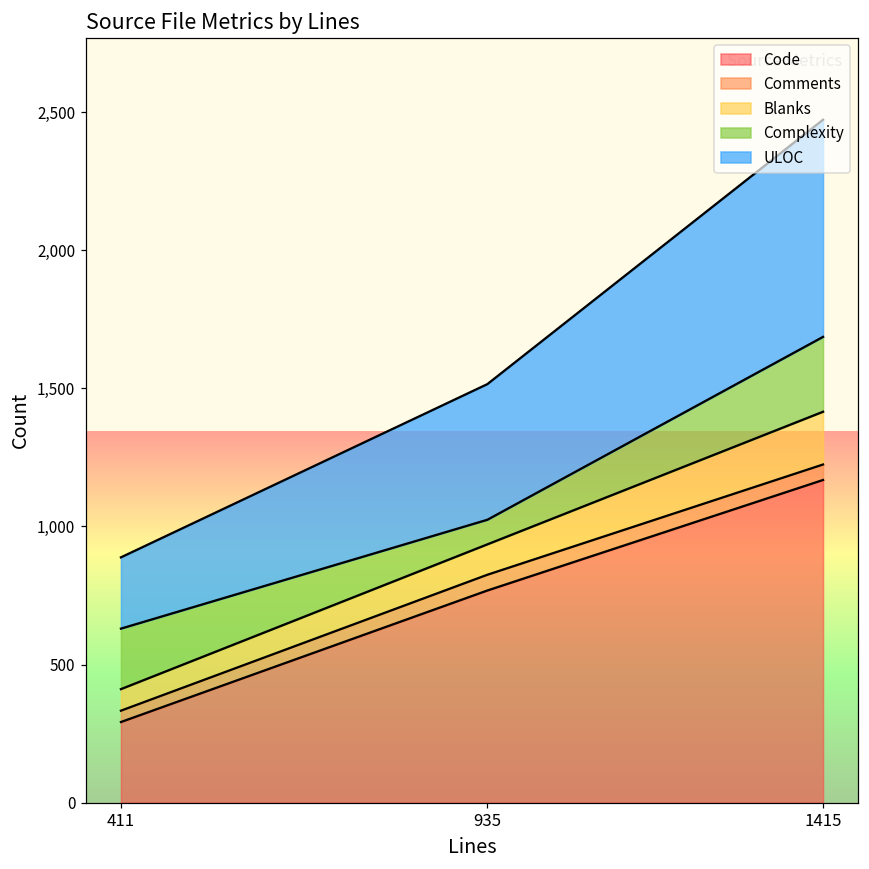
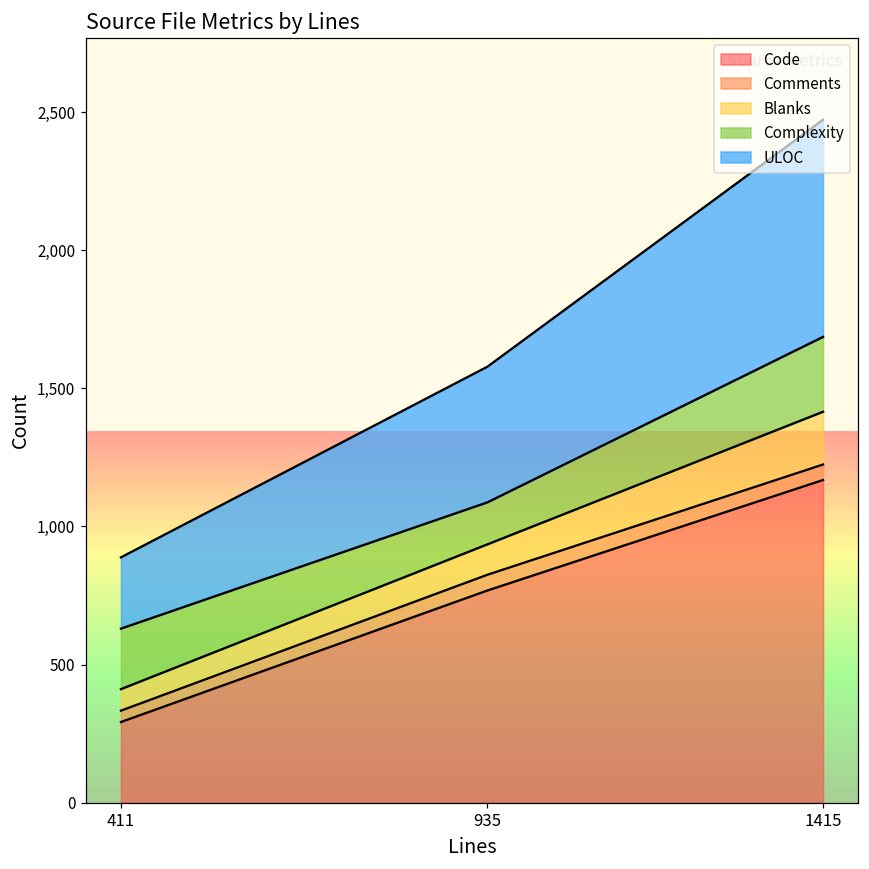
  {
    "Complexity": {
      "411": 220,
-     "935": 90,
+     "935": 150,
      "1415": 270
    },
    "ULOC": {
      "411": 260,
      "935": 490
    }
  }
